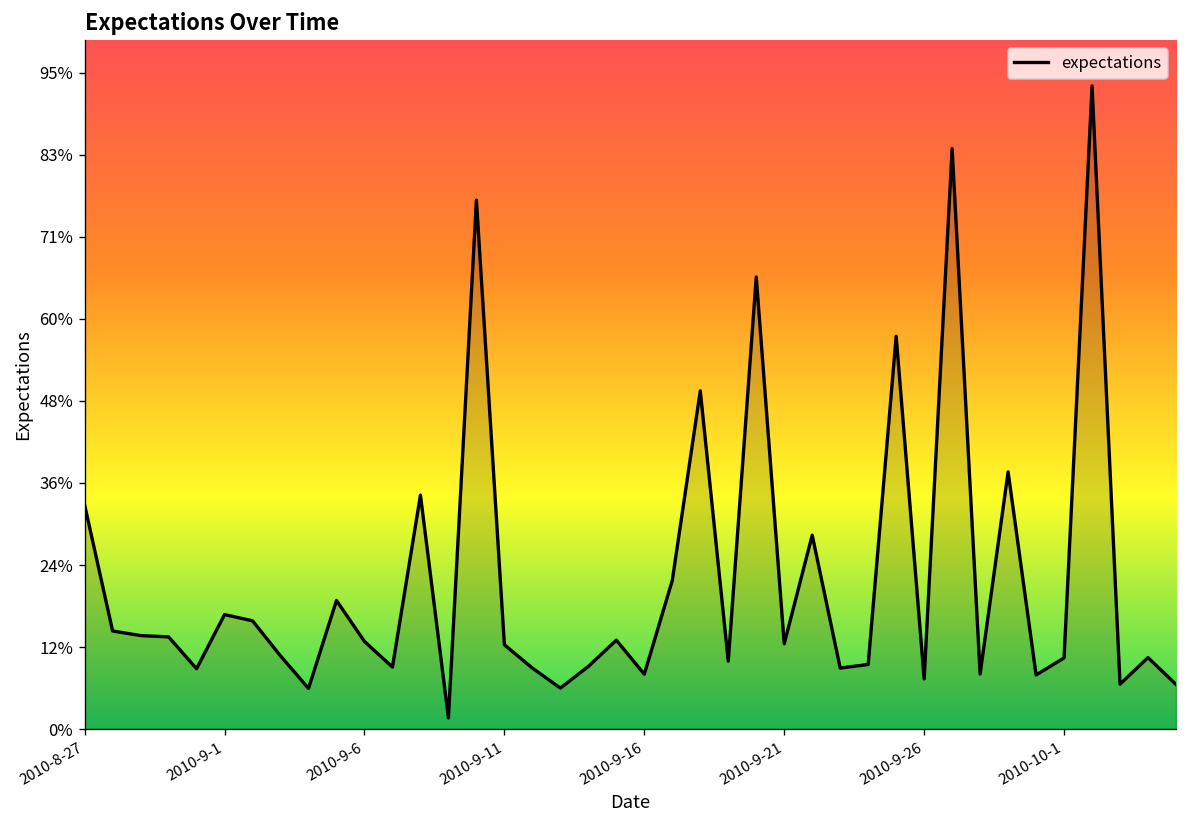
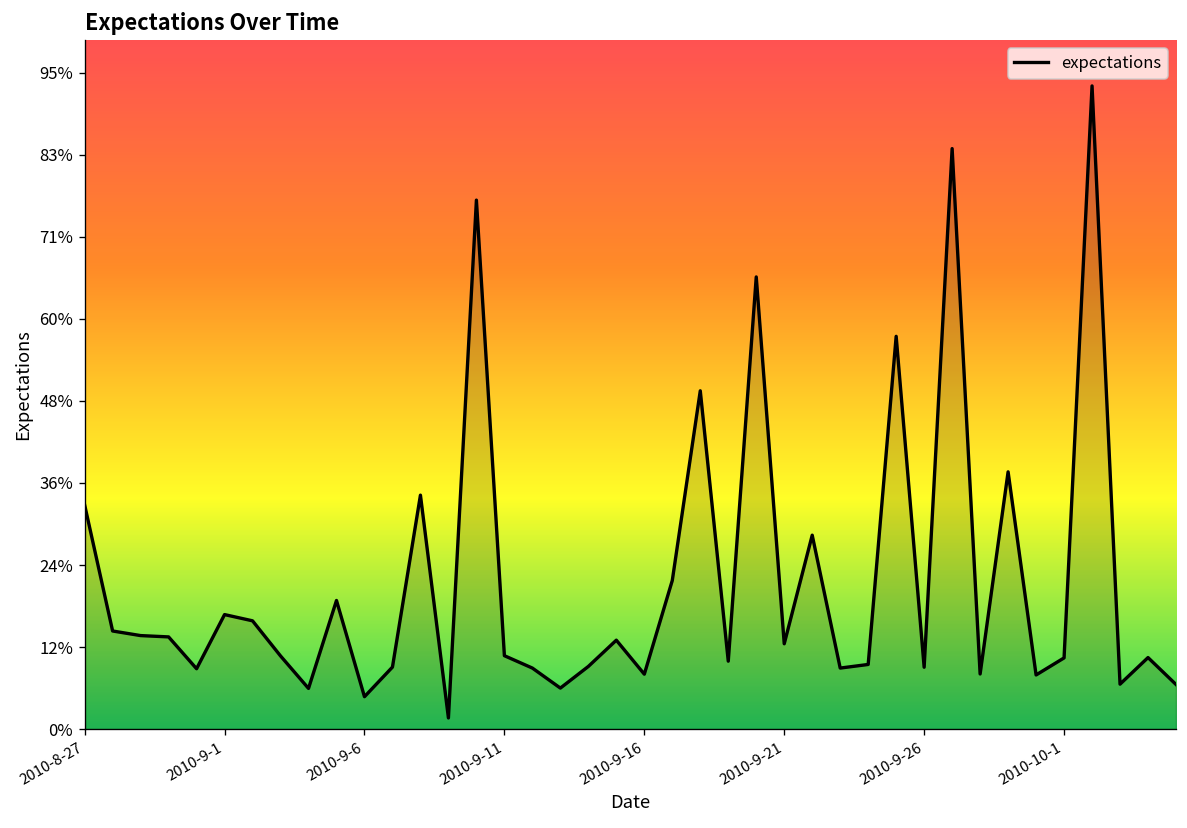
  {
    "2010-8-27": "32%",
    "2010-9-1": "17%",
-   "2010-9-6": "13%",
-   "2010-9-11": "12%",
+   "2010-9-6": "5%",
+   "2010-9-11": "11%",
    "2010-9-16": "8%",
    "2010-9-21": "12%",
-   "2010-9-26": "7%",
+   "2010-9-26": "9%",
    "2010-10-1": "10%"
  }
